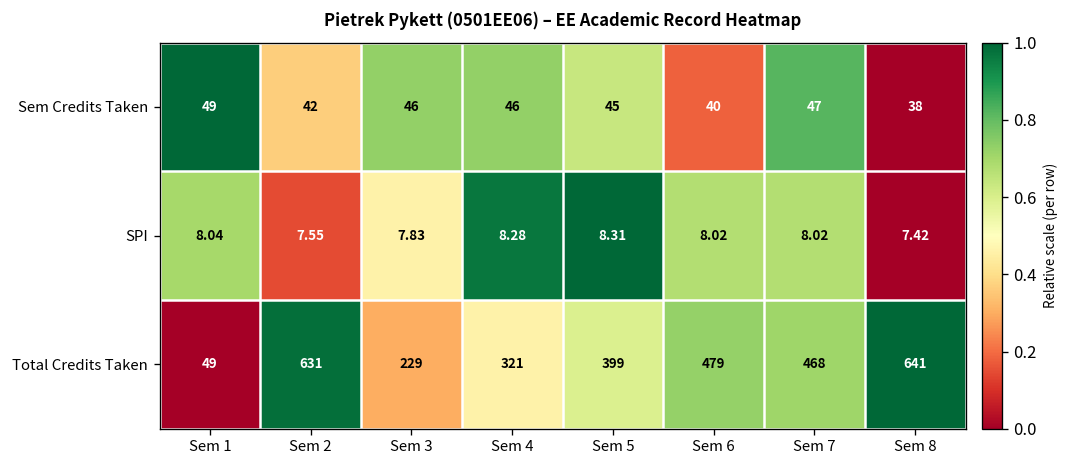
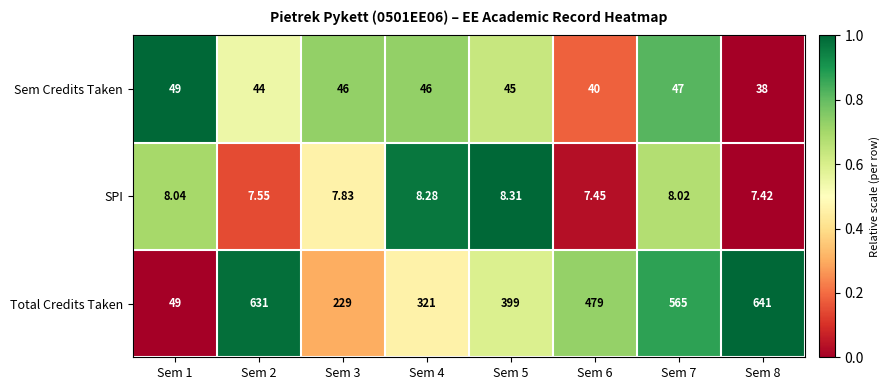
  {
    "Sem Credits Taken": {
      "Sem 1": 49,
-     "Sem 2": 42,
+     "Sem 2": 44,
      "Sem 3": 46,
      "Sem 4": 46,
      "Sem 5": 45,
      "Sem 6": 40,
      "Sem 7": 47,
      "Sem 8": 38
    },
    "SPI": {
      "Sem 1": 8.04,
      "Sem 2": 7.55,
      "Sem 3": 7.83,
      "Sem 4": 8.28,
      "Sem 5": 8.31,
-     "Sem 6": 8.02,
+     "Sem 6": 7.45,
      "Sem 7": 8.02,
      "Sem 8": 7.42
    },
    "Total Credits Taken": {
      "Sem 1": 49,
      "Sem 2": 631,
      "Sem 3": 229,
      "Sem 4": 321,
      "Sem 5": 399,
      "Sem 6": 479,
-     "Sem 7": 468,
+     "Sem 7": 565,
      "Sem 8": 641
    }
  }
